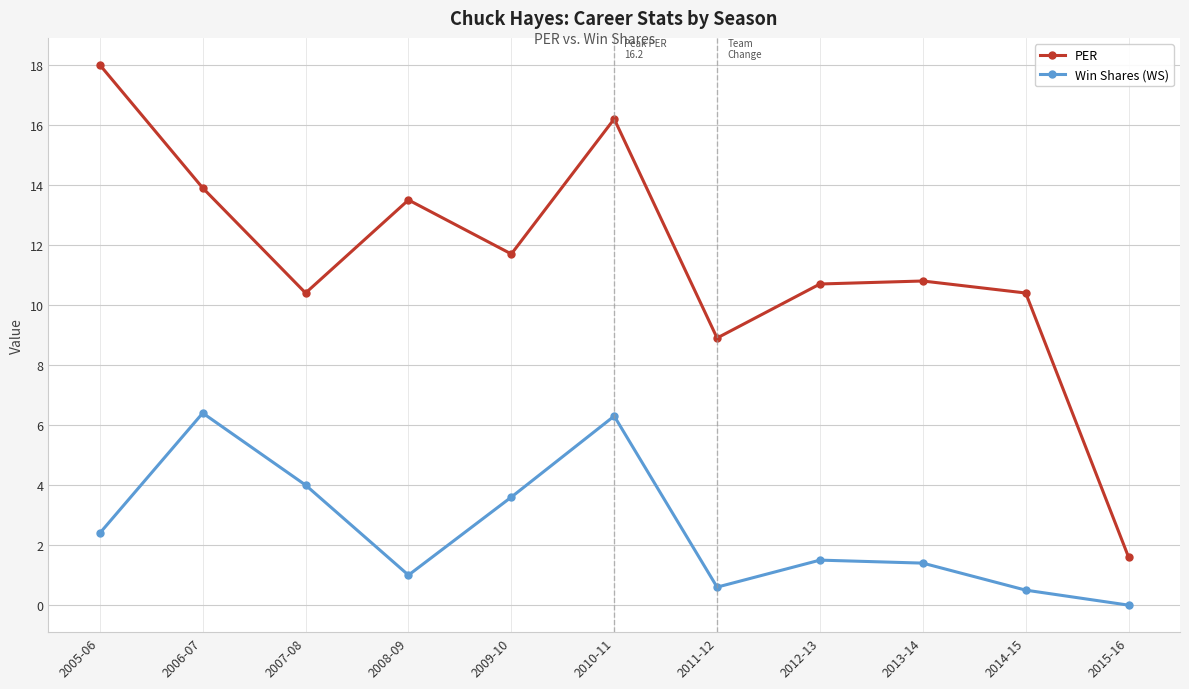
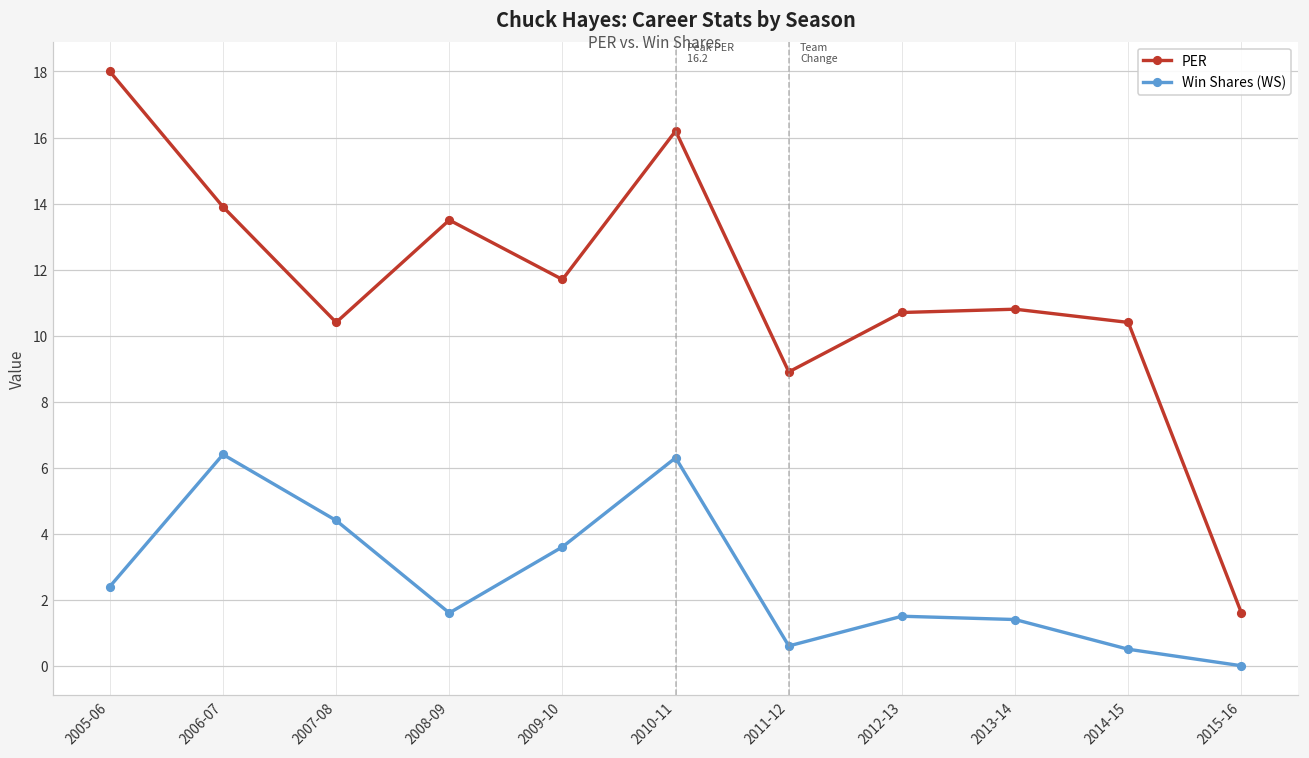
  {
    "PER": {
      "2005-06": 18.0,
      "2006-07": 13.9,
      "2007-08": 10.4,
      "2008-09": 13.5,
      "2009-10": 11.7,
      "2010-11": 16.2,
      "2011-12": 8.9,
      "2012-13": 10.7,
      "2013-14": 10.8,
      "2014-15": 10.4,
      "2015-16": 1.6
    },
    "Win Shares (WS)": {
      "2005-06": 2.4,
      "2006-07": 6.4,
-     "2007-08": 4.0,
-     "2008-09": 1.0,
+     "2007-08": 4.4,
+     "2008-09": 1.6,
      "2009-10": 3.6,
      "2010-11": 6.3,
      "2011-12": 0.6,
      "2012-13": 1.5,
      "2013-14": 1.4,
      "2014-15": 0.5,
      "2015-16": 0.0
    }
  }
